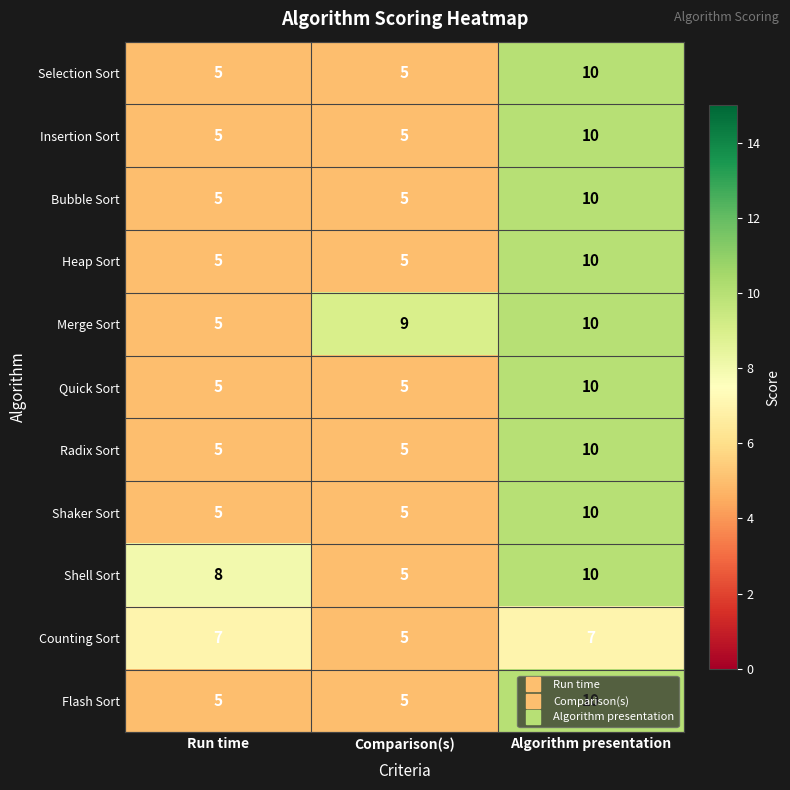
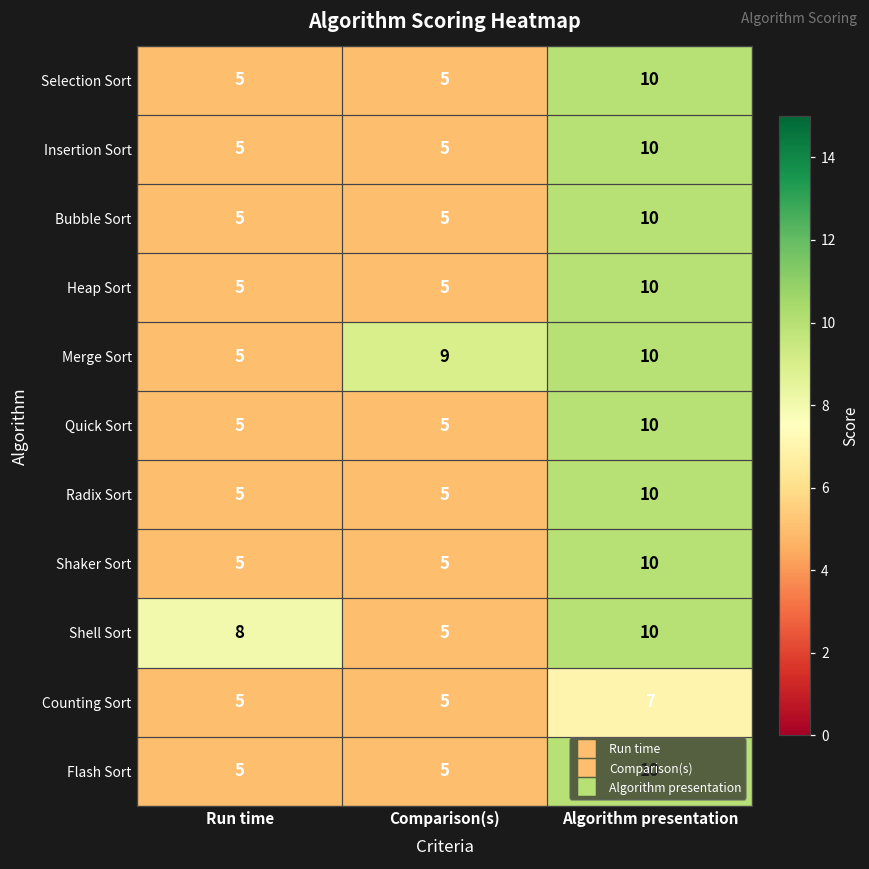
  {
    "Selection Sort": {
      "Run time": 5,
      "Comparison(s)": 5,
      "Algorithm presentation": 10
    },
    "Insertion Sort": {
      "Run time": 5,
      "Comparison(s)": 5,
      "Algorithm presentation": 10
    },
    "Bubble Sort": {
      "Run time": 5,
      "Comparison(s)": 5,
      "Algorithm presentation": 10
    },
    "Heap Sort": {
      "Run time": 5,
      "Comparison(s)": 5,
      "Algorithm presentation": 10
    },
    "Merge Sort": {
      "Run time": 5,
      "Comparison(s)": 9,
      "Algorithm presentation": 10
    },
    "Quick Sort": {
      "Run time": 5,
      "Comparison(s)": 5,
      "Algorithm presentation": 10
    },
    "Radix Sort": {
      "Run time": 5,
      "Comparison(s)": 5,
      "Algorithm presentation": 10
    },
    "Shaker Sort": {
      "Run time": 5,
      "Comparison(s)": 5,
      "Algorithm presentation": 10
    },
    "Shell Sort": {
      "Run time": 8,
      "Comparison(s)": 5,
      "Algorithm presentation": 10
    },
    "Counting Sort": {
-     "Run time": 7,
+     "Run time": 5,
      "Comparison(s)": 5,
      "Algorithm presentation": 7
    },
    "Flash Sort": {
      "Run time": 5,
      "Comparison(s)": 5
    }
  }
